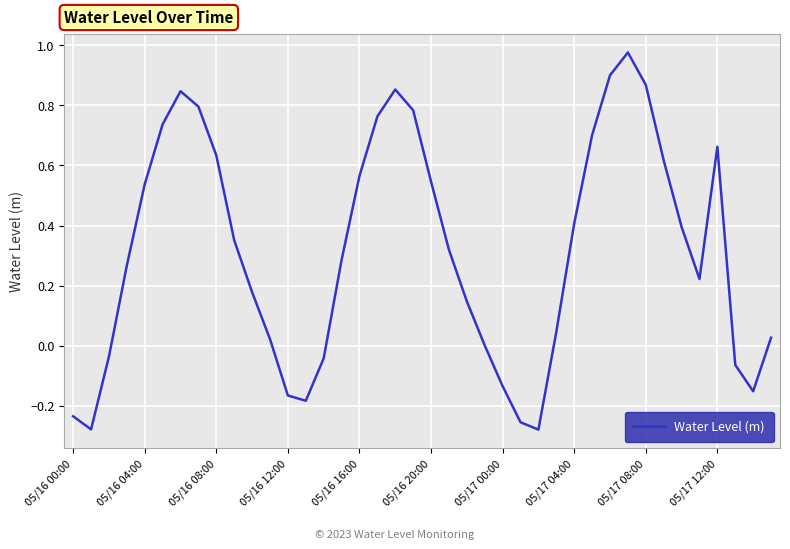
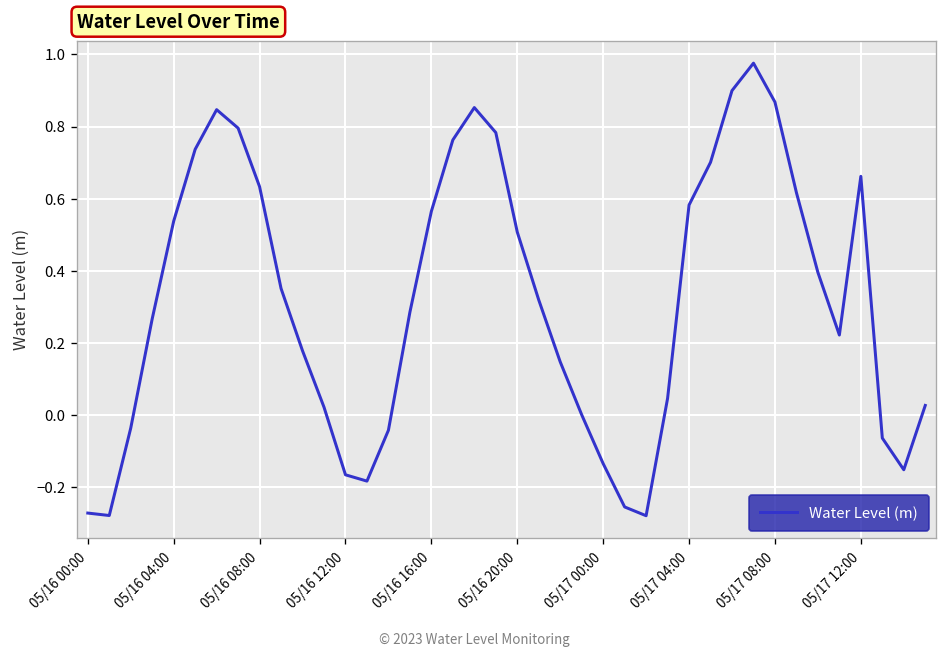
  {
-   "05/16 00:00": -0.23,
+   "05/16 00:00": -0.27,
    "05/16 04:00": 0.54,
    "05/16 08:00": 0.63,
    "05/16 12:00": -0.17,
    "05/16 16:00": 0.56,
-   "05/16 20:00": 0.55,
+   "05/16 20:00": 0.51,
    "05/17 00:00": -0.13,
-   "05/17 04:00": 0.41,
+   "05/17 04:00": 0.58,
    "05/17 08:00": 0.87,
    "05/17 12:00": 0.66
  }
